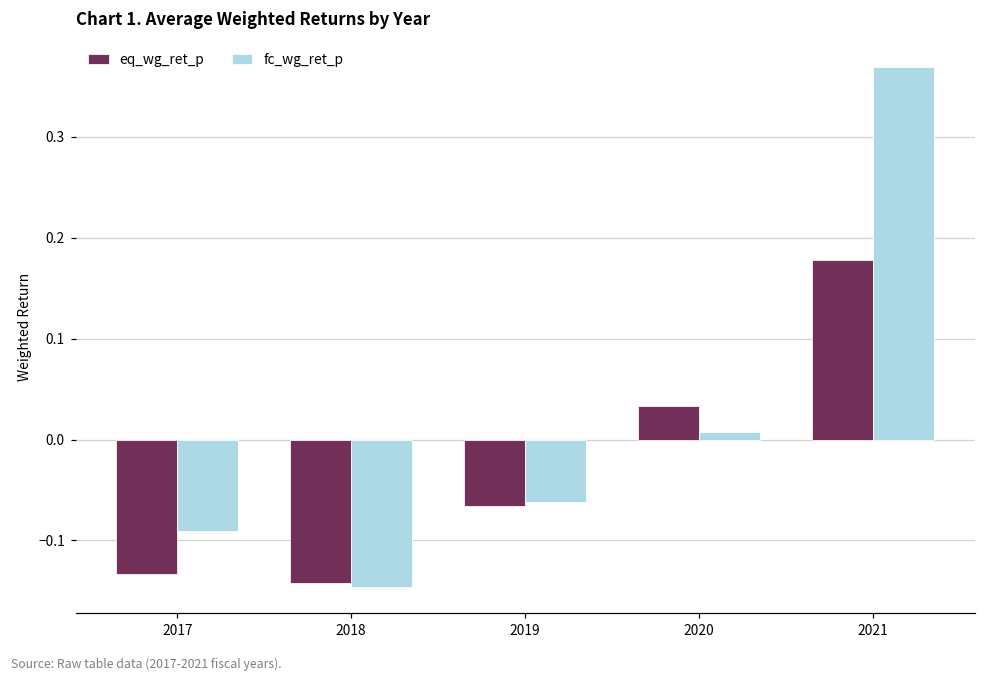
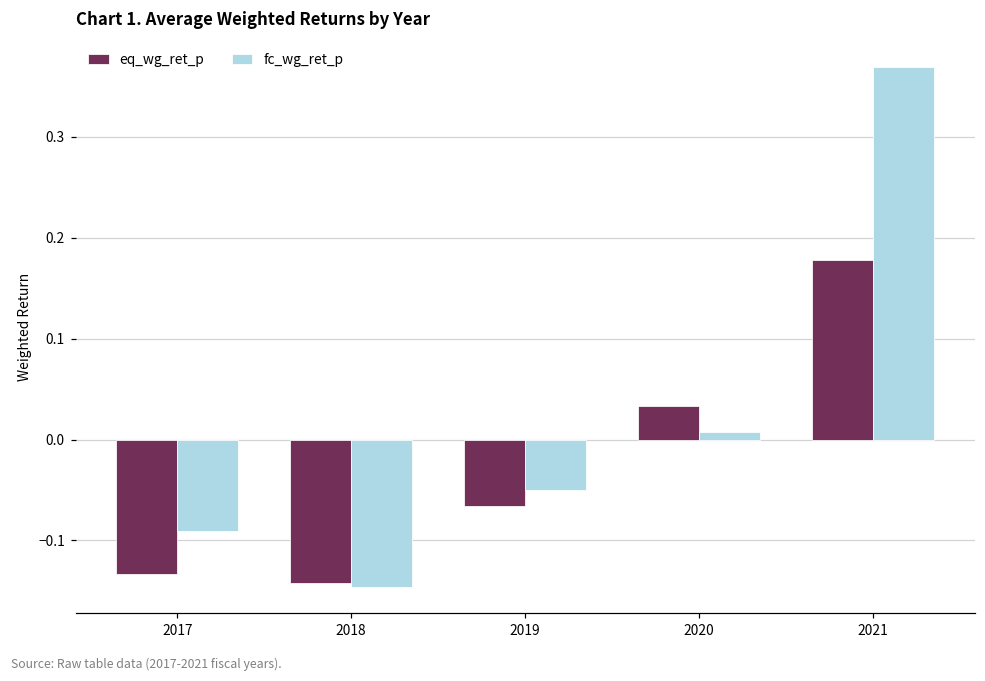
  {
    "eq_wg_ret_p": {
      "2017": -0.13,
      "2018": -0.14,
      "2019": -0.07,
      "2020": 0.03,
      "2021": 0.18
    },
    "fc_wg_ret_p": {
      "2017": -0.09,
      "2018": -0.15,
-     "2019": -0.06,
+     "2019": -0.05,
      "2020": 0.01,
      "2021": 0.37
    }
  }
